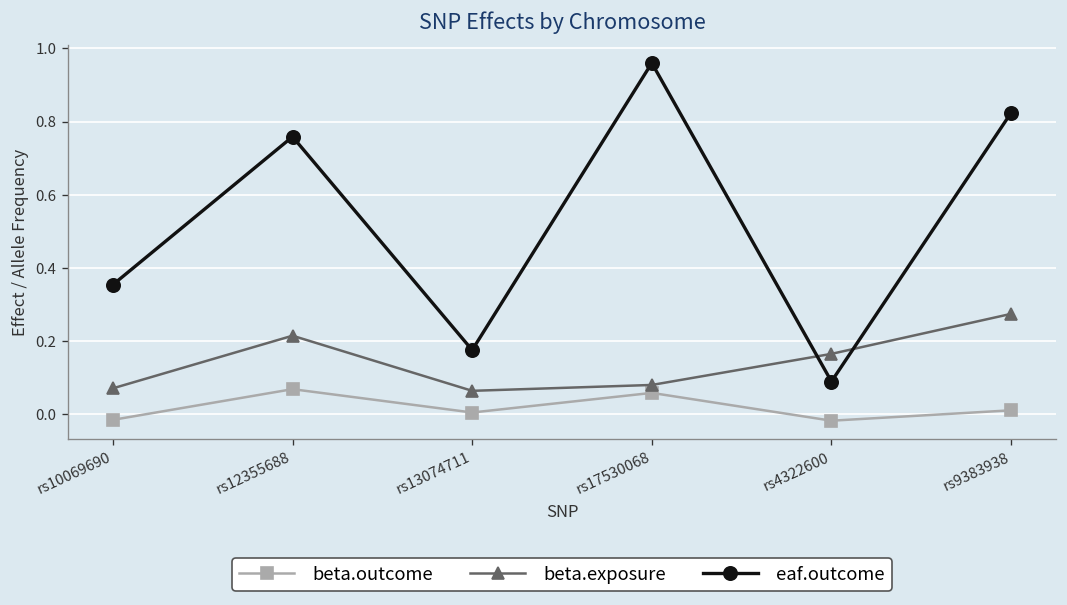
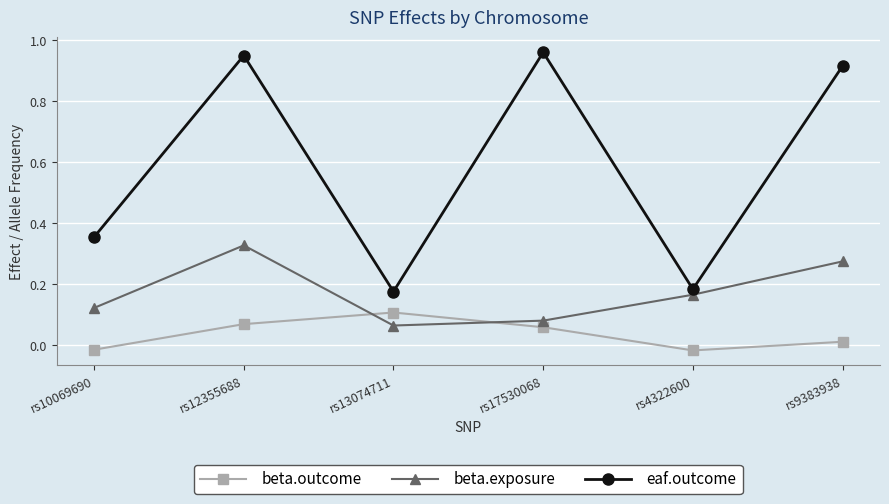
  {
    "beta.outcome": {
      "rs10069690": -0.01,
      "rs12355688": 0.07,
-     "rs13074711": 0.01,
+     "rs13074711": 0.11,
      "rs17530068": 0.06,
      "rs4322600": -0.02,
      "rs9383938": 0.01
    },
    "beta.exposure": {
-     "rs10069690": 0.07,
-     "rs12355688": 0.22,
+     "rs10069690": 0.12,
+     "rs12355688": 0.33,
      "rs13074711": 0.06,
      "rs17530068": 0.08,
      "rs4322600": 0.17,
      "rs9383938": 0.27
    },
    "eaf.outcome": {
      "rs10069690": 0.35,
-     "rs12355688": 0.76,
+     "rs12355688": 0.95,
      "rs13074711": 0.18,
      "rs17530068": 0.96,
-     "rs4322600": 0.09,
-     "rs9383938": 0.82
+     "rs4322600": 0.18,
+     "rs9383938": 0.92
    }
  }
